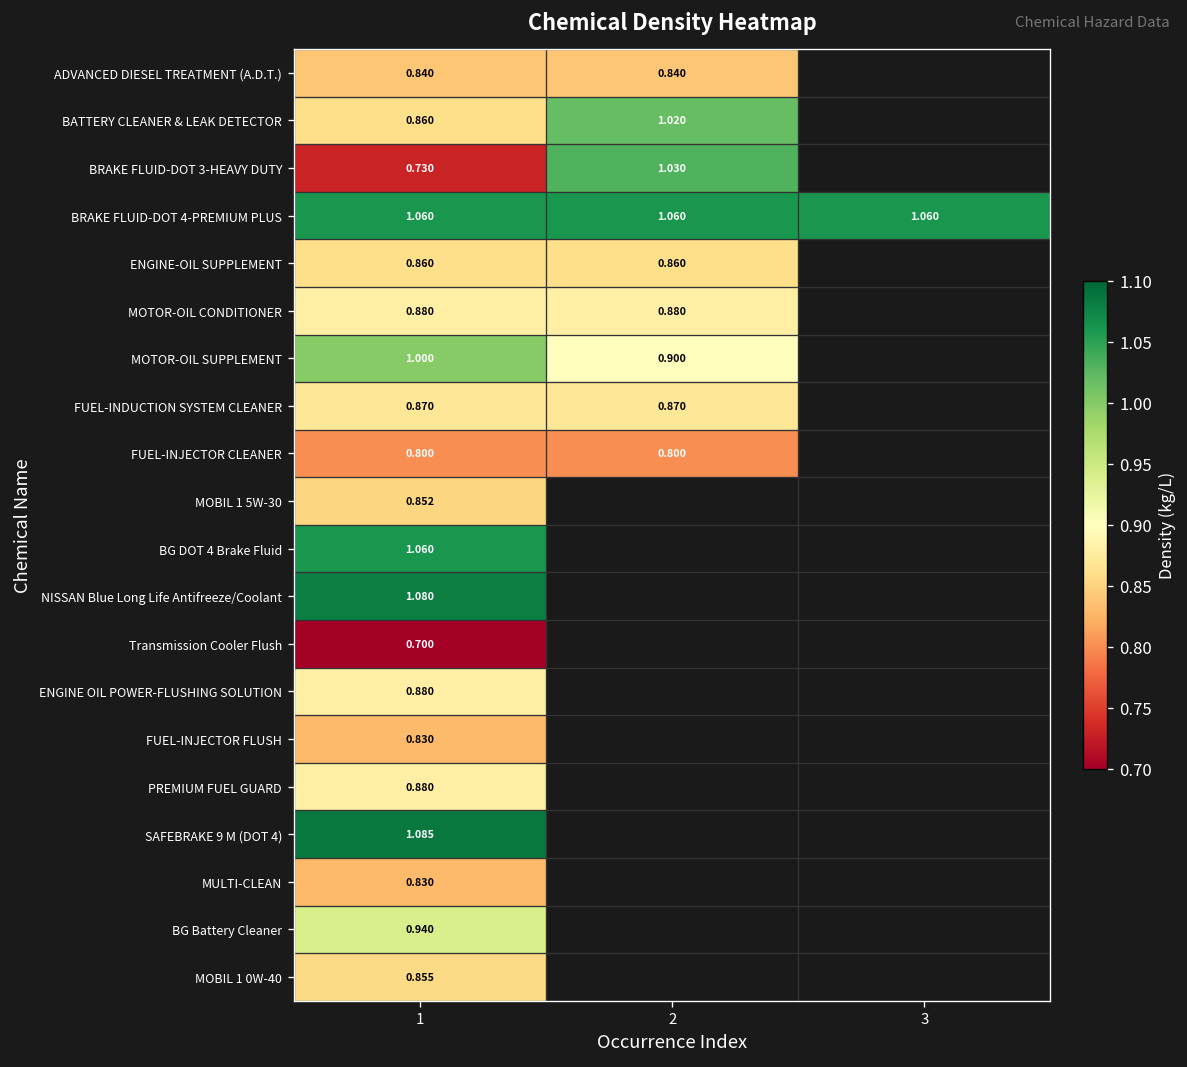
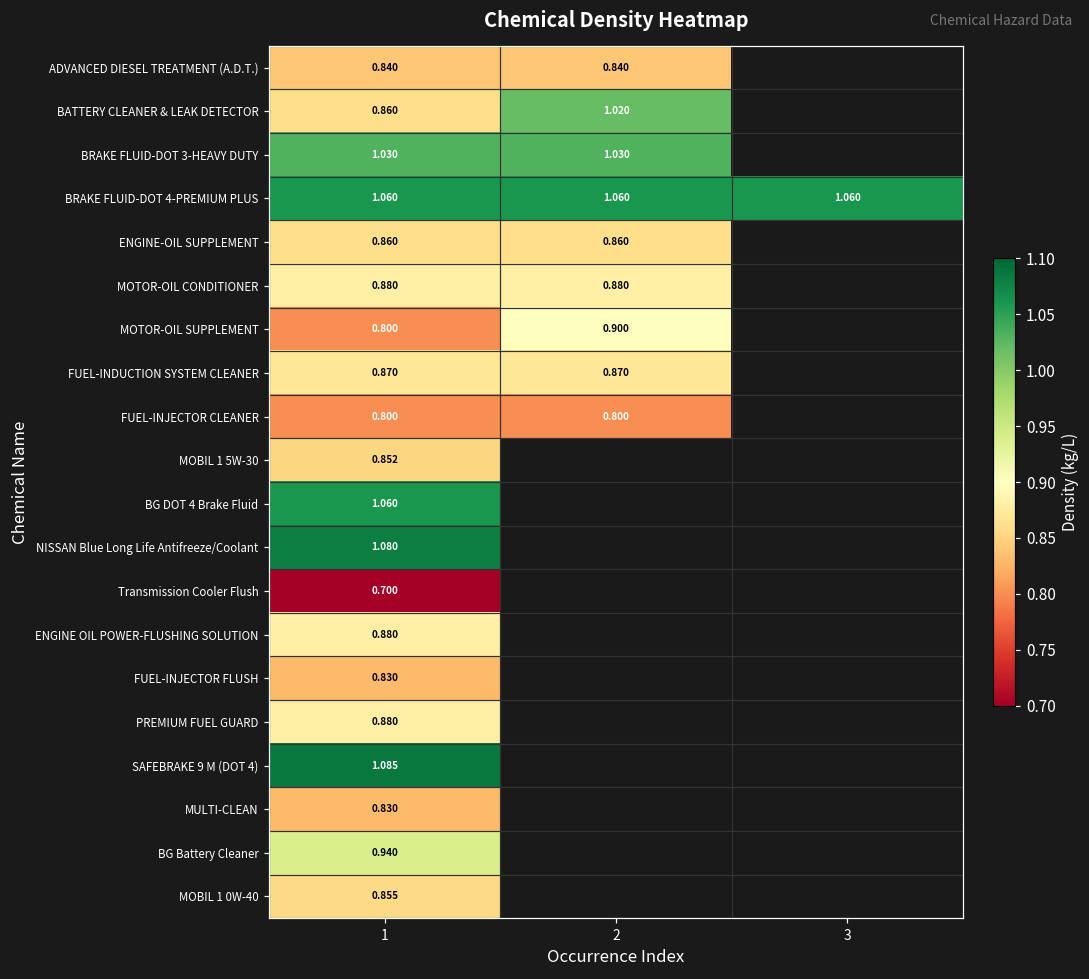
  {
    "ADVANCED DIESEL TREATMENT (A.D.T.)": {
      "1": 0.840,
      "2": 0.840
    },
    "BATTERY CLEANER & LEAK DETECTOR": {
      "1": 0.860,
      "2": 1.020
    },
    "BRAKE FLUID-DOT 3-HEAVY DUTY": {
-     "1": 0.730,
+     "1": 1.030,
      "2": 1.030
    },
    "BRAKE FLUID-DOT 4-PREMIUM PLUS": {
      "1": 1.060,
      "2": 1.060,
      "3": 1.060
    },
    "ENGINE-OIL SUPPLEMENT": {
      "1": 0.860,
      "2": 0.860
    },
    "MOTOR-OIL CONDITIONER": {
      "1": 0.880,
      "2": 0.880
    },
    "MOTOR-OIL SUPPLEMENT": {
-     "1": 1.000,
+     "1": 0.800,
      "2": 0.900
    },
    "FUEL-INDUCTION SYSTEM CLEANER": {
      "1": 0.870,
      "2": 0.870
    },
    "FUEL-INJECTOR CLEANER": {
      "1": 0.800,
      "2": 0.800
    },
    "MOBIL 1 5W-30": {
      "1": 0.852
    },
    "BG DOT 4 Brake Fluid": {
      "1": 1.060
    },
    "NISSAN Blue Long Life Antifreeze/Coolant": {
      "1": 1.080
    },
    "Transmission Cooler Flush": {
      "1": 0.700
    },
    "ENGINE OIL POWER-FLUSHING SOLUTION": {
      "1": 0.880
    },
    "FUEL-INJECTOR FLUSH": {
      "1": 0.830
    },
    "PREMIUM FUEL GUARD": {
      "1": 0.880
    },
    "SAFEBRAKE 9 M (DOT 4)": {
      "1": 1.085
    },
    "MULTI-CLEAN": {
      "1": 0.830
    },
    "BG Battery Cleaner": {
      "1": 0.940
    },
    "MOBIL 1 0W-40": {
      "1": 0.855
    }
  }
